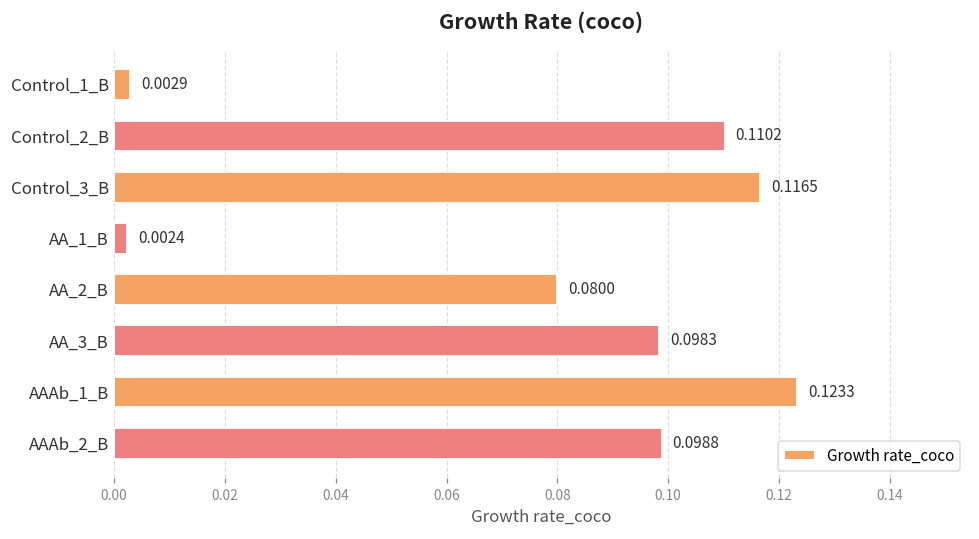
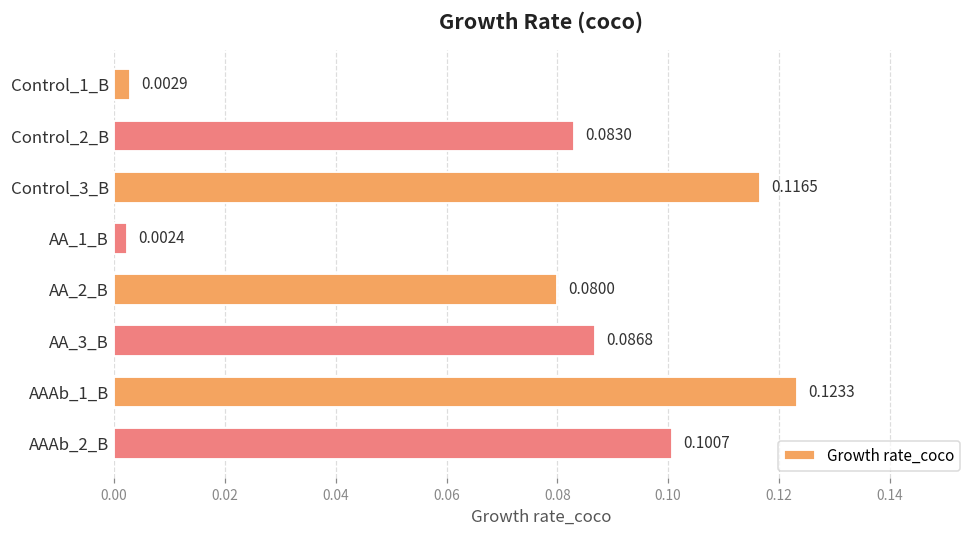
  {
    "Control_1_B": 0.0029,
-   "Control_2_B": 0.1102,
+   "Control_2_B": 0.0830,
    "Control_3_B": 0.1165,
    "AA_1_B": 0.0024,
    "AA_2_B": 0.0800,
-   "AA_3_B": 0.0983,
+   "AA_3_B": 0.0868,
    "AAAb_1_B": 0.1233,
-   "AAAb_2_B": 0.0988
+   "AAAb_2_B": 0.1007
  }
